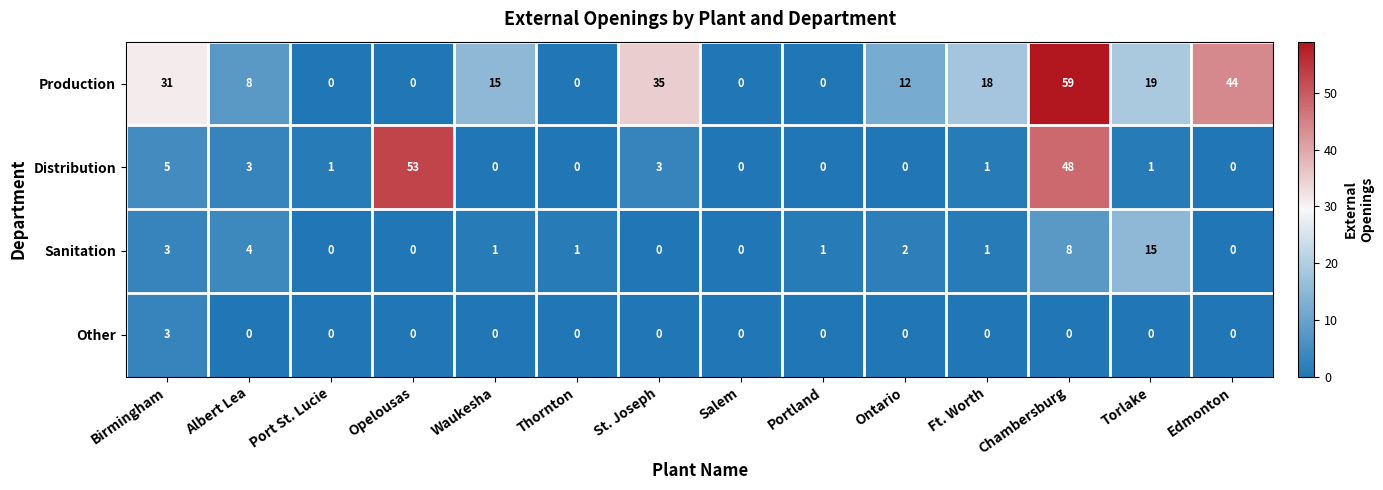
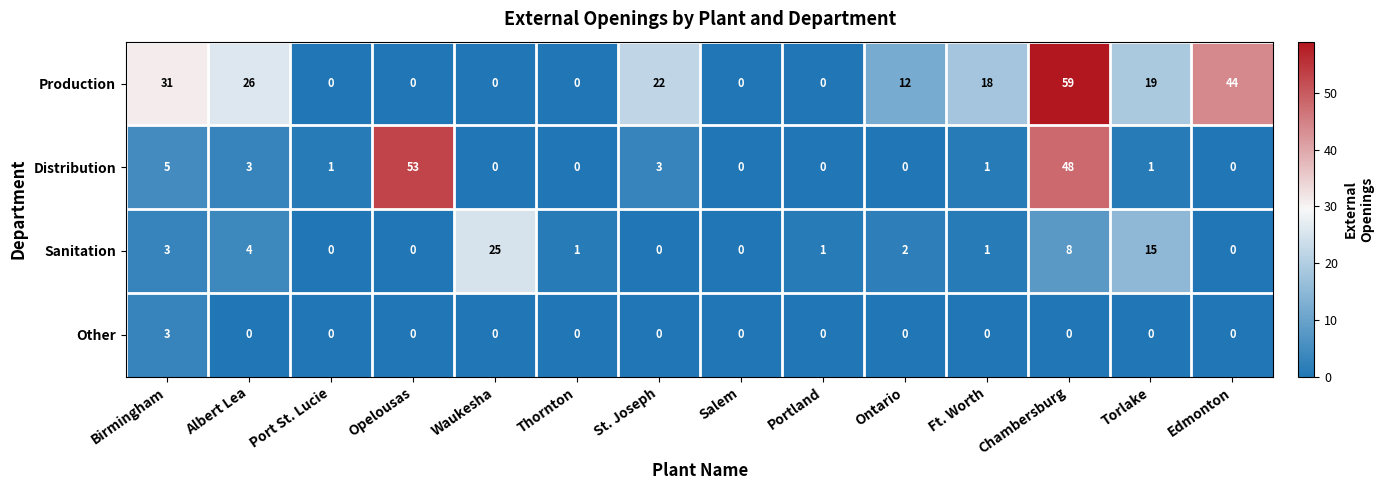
  {
    "Production": {
      "Birmingham": 31,
-     "Albert Lea": 8,
+     "Albert Lea": 26,
      "Port St. Lucie": 0,
      "Opelousas": 0,
-     "Waukesha": 15,
+     "Waukesha": 0,
      "Thornton": 0,
-     "St. Joseph": 35,
+     "St. Joseph": 22,
      "Salem": 0,
      "Portland": 0,
      "Ontario": 12,
      "Ft. Worth": 18,
      "Chambersburg": 59,
      "Torlake": 19,
      "Edmonton": 44
    },
    "Distribution": {
      "Birmingham": 5,
      "Albert Lea": 3,
      "Port St. Lucie": 1,
      "Opelousas": 53,
      "Waukesha": 0,
      "Thornton": 0,
      "St. Joseph": 3,
      "Salem": 0,
      "Portland": 0,
      "Ontario": 0,
      "Ft. Worth": 1,
      "Chambersburg": 48,
      "Torlake": 1,
      "Edmonton": 0
    },
    "Sanitation": {
      "Birmingham": 3,
      "Albert Lea": 4,
      "Port St. Lucie": 0,
      "Opelousas": 0,
-     "Waukesha": 1,
+     "Waukesha": 25,
      "Thornton": 1,
      "St. Joseph": 0,
      "Salem": 0,
      "Portland": 1,
      "Ontario": 2,
      "Ft. Worth": 1,
      "Chambersburg": 8,
      "Torlake": 15,
      "Edmonton": 0
    },
    "Other": {
      "Birmingham": 3,
      "Albert Lea": 0,
      "Port St. Lucie": 0,
      "Opelousas": 0,
      "Waukesha": 0,
      "Thornton": 0,
      "St. Joseph": 0,
      "Salem": 0,
      "Portland": 0,
      "Ontario": 0,
      "Ft. Worth": 0,
      "Chambersburg": 0,
      "Torlake": 0,
      "Edmonton": 0
    }
  }
